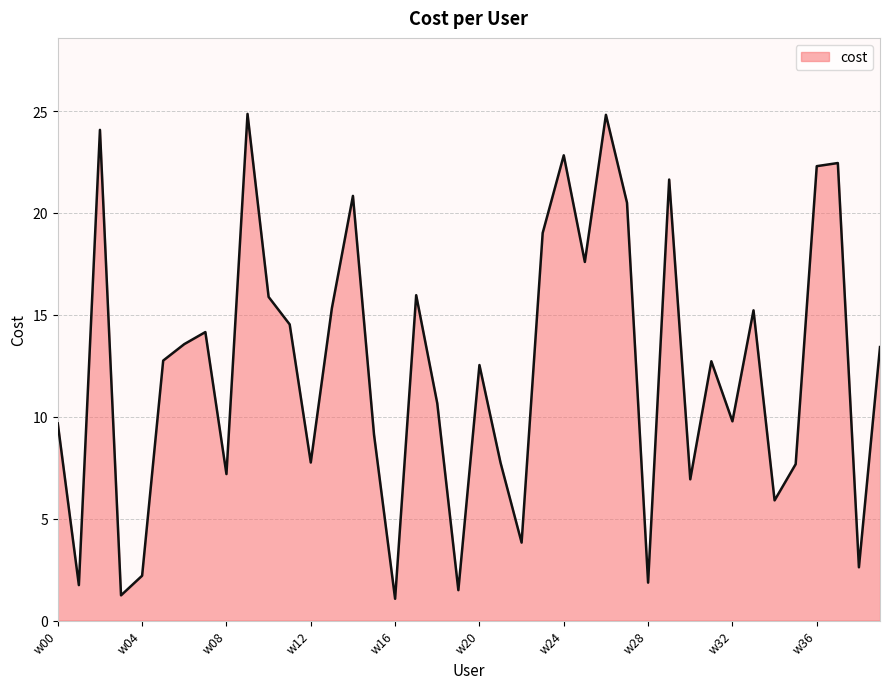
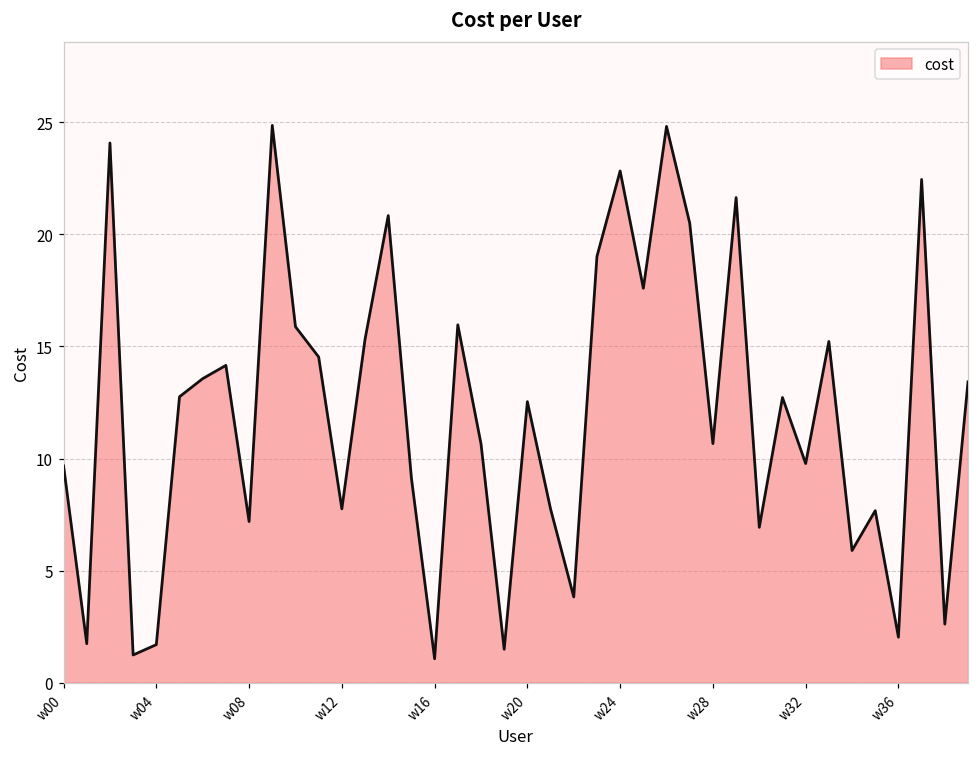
  {
    "w00": 9.7,
-   "w04": 2.2,
+   "w04": 1.7,
    "w08": 7.2,
    "w12": 7.8,
    "w16": 1.1,
    "w20": 12.5,
    "w24": 22.8,
-   "w28": 1.9,
+   "w28": 10.7,
    "w32": 9.8,
-   "w36": 22.3
+   "w36": 2.0
  }
